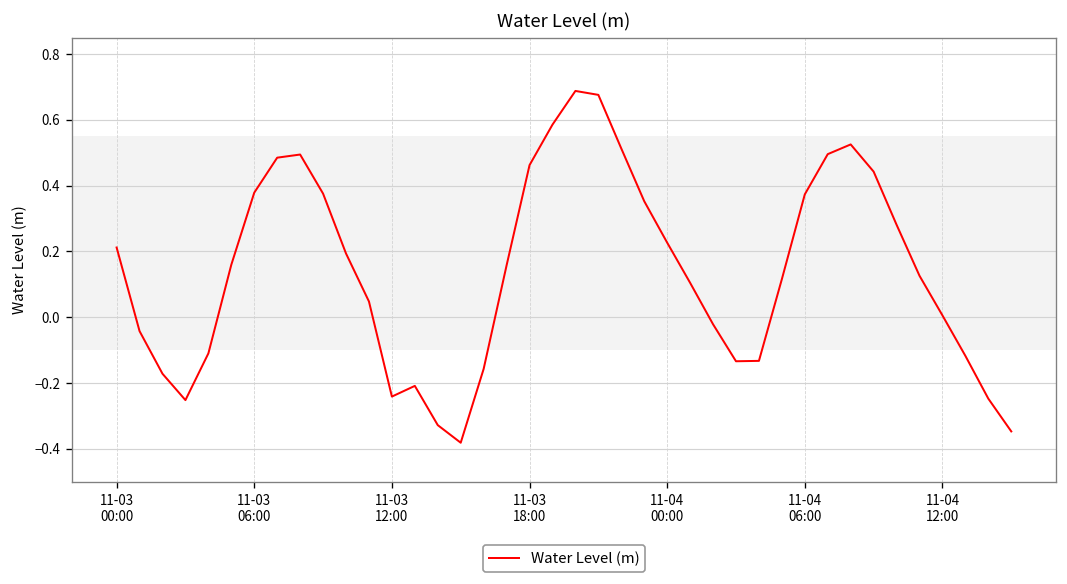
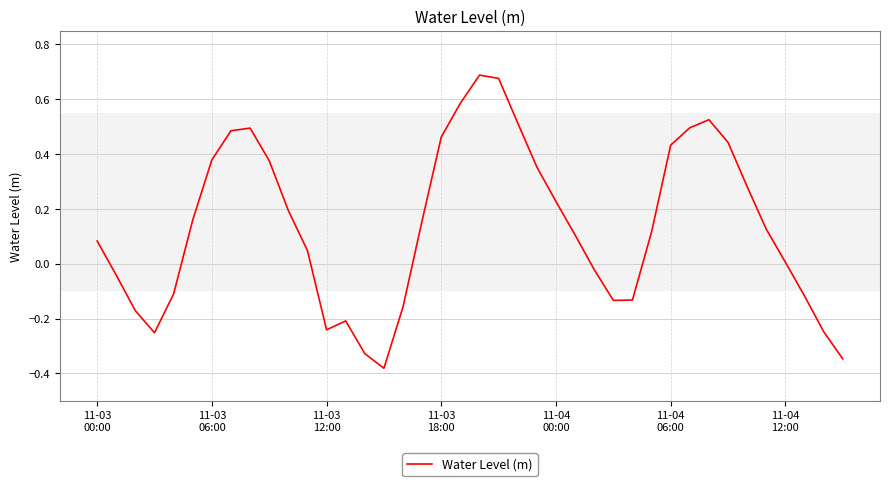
  {
-   "11-03 00:00": 0.21,
+   "11-03 00:00": 0.08,
    "11-03 06:00": 0.38,
    "11-03 12:00": -0.24,
    "11-03 18:00": 0.46,
    "11-04 00:00": 0.23,
-   "11-04 06:00": 0.37,
+   "11-04 06:00": 0.43,
    "11-04 12:00": 0.01
  }
